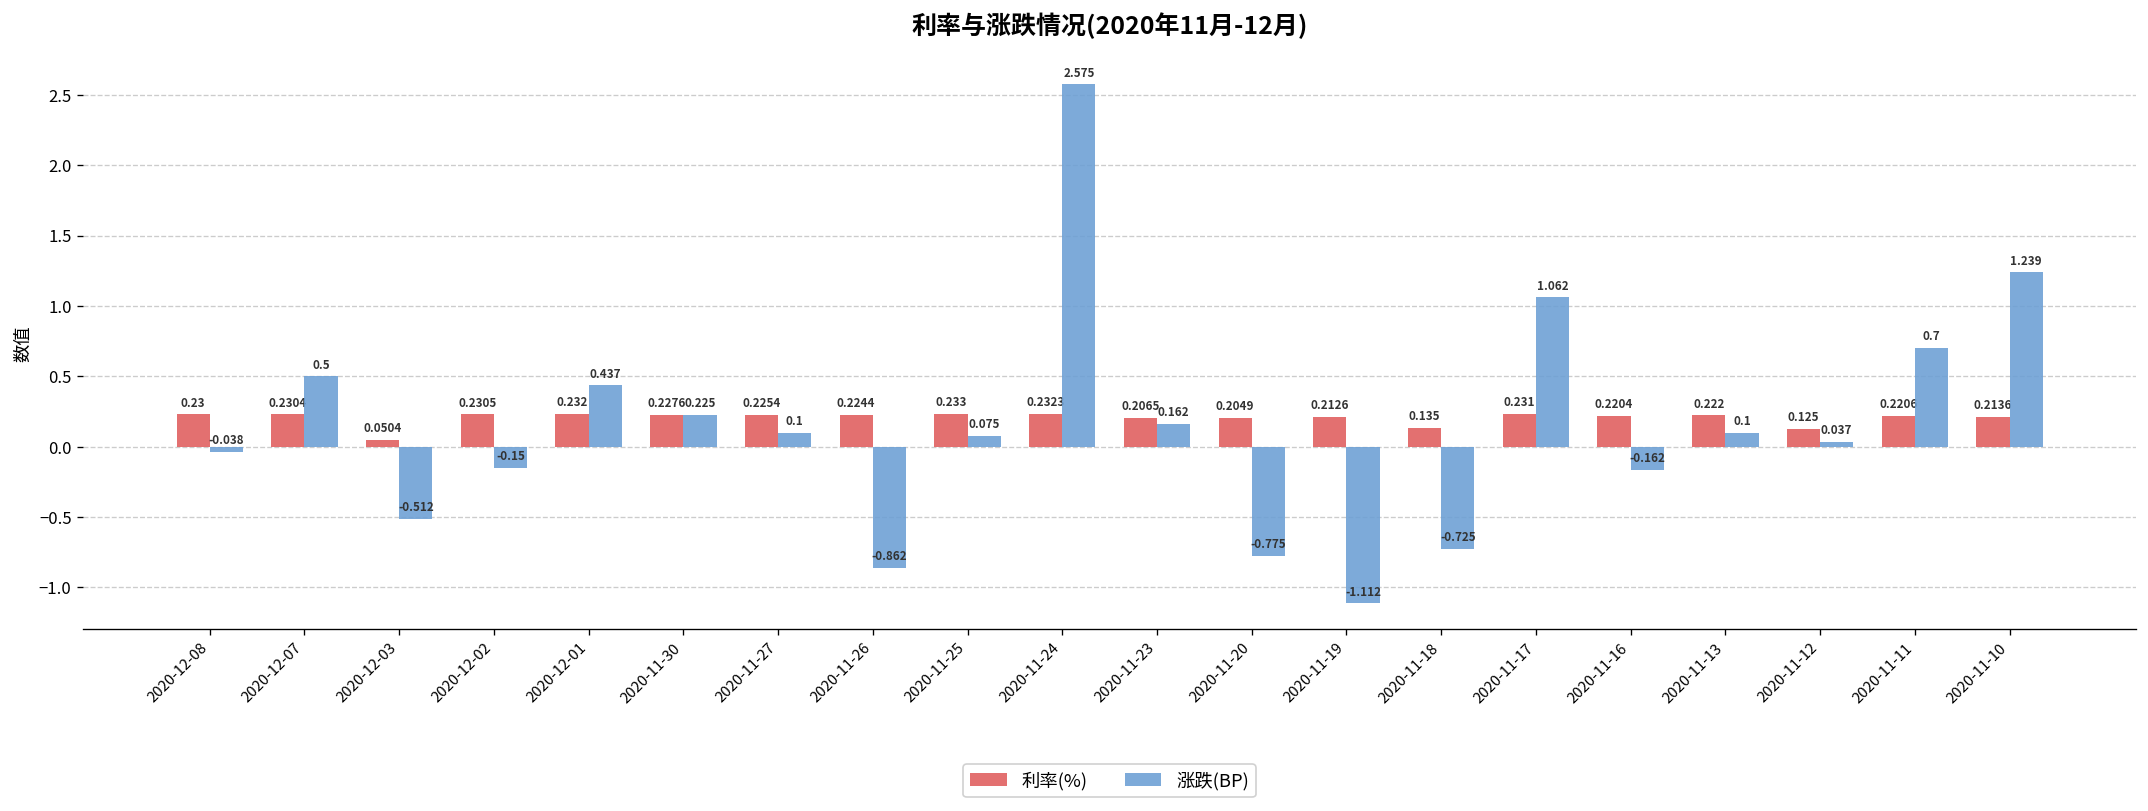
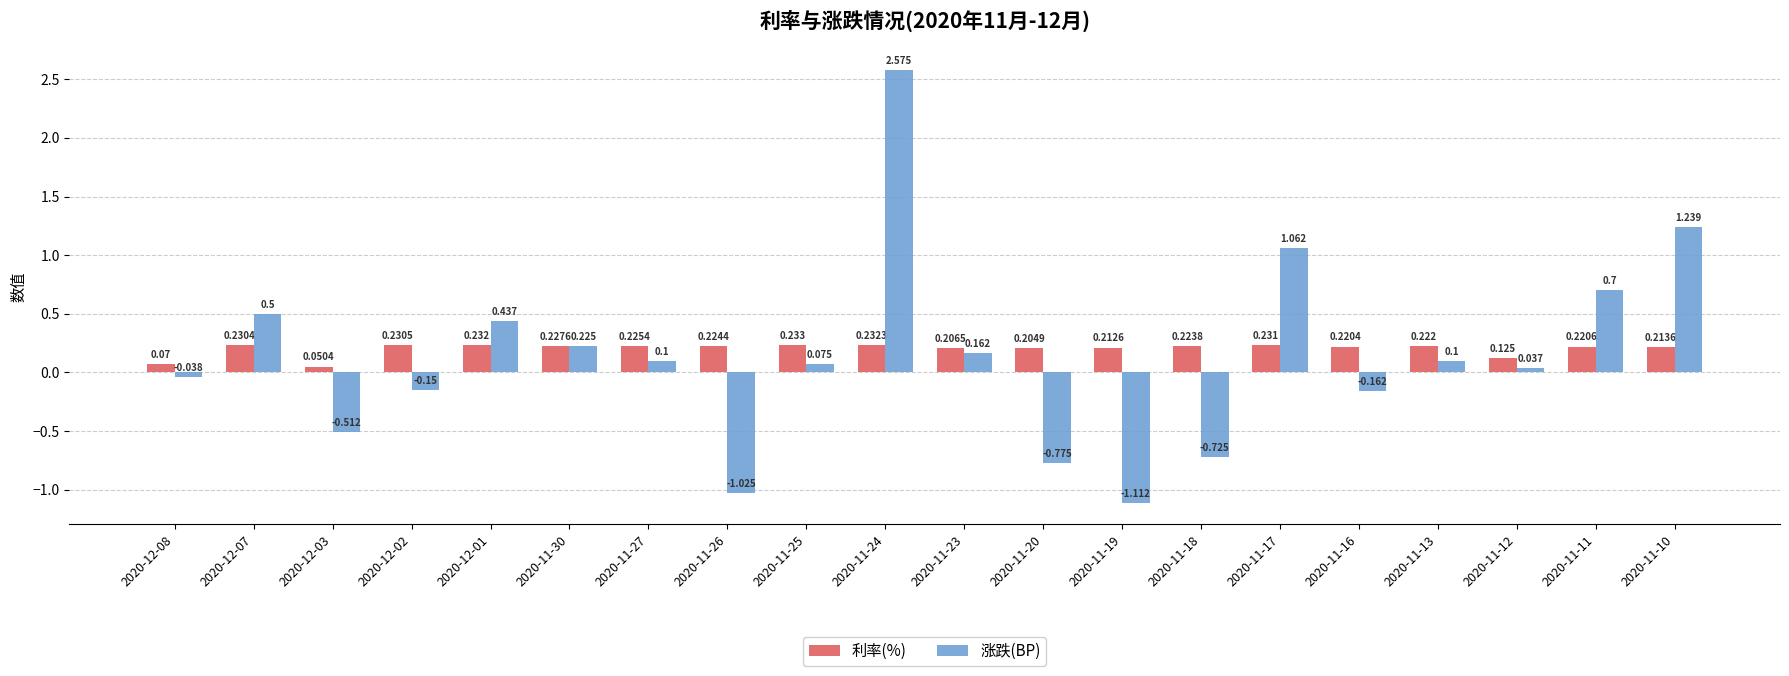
  {
    "利率(%)": {
-     "2020-12-08": 0.23,
+     "2020-12-08": 0.07,
      "2020-12-07": 0.2304,
      "2020-12-03": 0.0504,
      "2020-12-02": 0.2305,
      "2020-12-01": 0.232,
      "2020-11-30": 0.2276,
      "2020-11-27": 0.2254,
      "2020-11-26": 0.2244,
      "2020-11-25": 0.233,
      "2020-11-24": 0.2323,
      "2020-11-23": 0.2065,
      "2020-11-20": 0.2049,
      "2020-11-19": 0.2126,
-     "2020-11-18": 0.135,
+     "2020-11-18": 0.2238,
      "2020-11-17": 0.231,
      "2020-11-16": 0.2204,
      "2020-11-13": 0.222,
      "2020-11-12": 0.125,
      "2020-11-11": 0.2206,
      "2020-11-10": 0.2136
    },
    "涨跌(BP)": {
      "2020-12-08": -0.038,
      "2020-12-07": 0.5,
      "2020-12-03": -0.512,
      "2020-12-02": -0.15,
      "2020-12-01": 0.437,
      "2020-11-30": 0.225,
      "2020-11-27": 0.1,
-     "2020-11-26": -0.862,
+     "2020-11-26": -1.025,
      "2020-11-25": 0.075,
      "2020-11-24": 2.575,
      "2020-11-23": 0.162,
      "2020-11-20": -0.775,
      "2020-11-19": -1.112,
      "2020-11-18": -0.725,
      "2020-11-17": 1.062,
      "2020-11-16": -0.162,
      "2020-11-13": 0.1,
      "2020-11-12": 0.037,
      "2020-11-11": 0.7,
      "2020-11-10": 1.239
    }
  }
